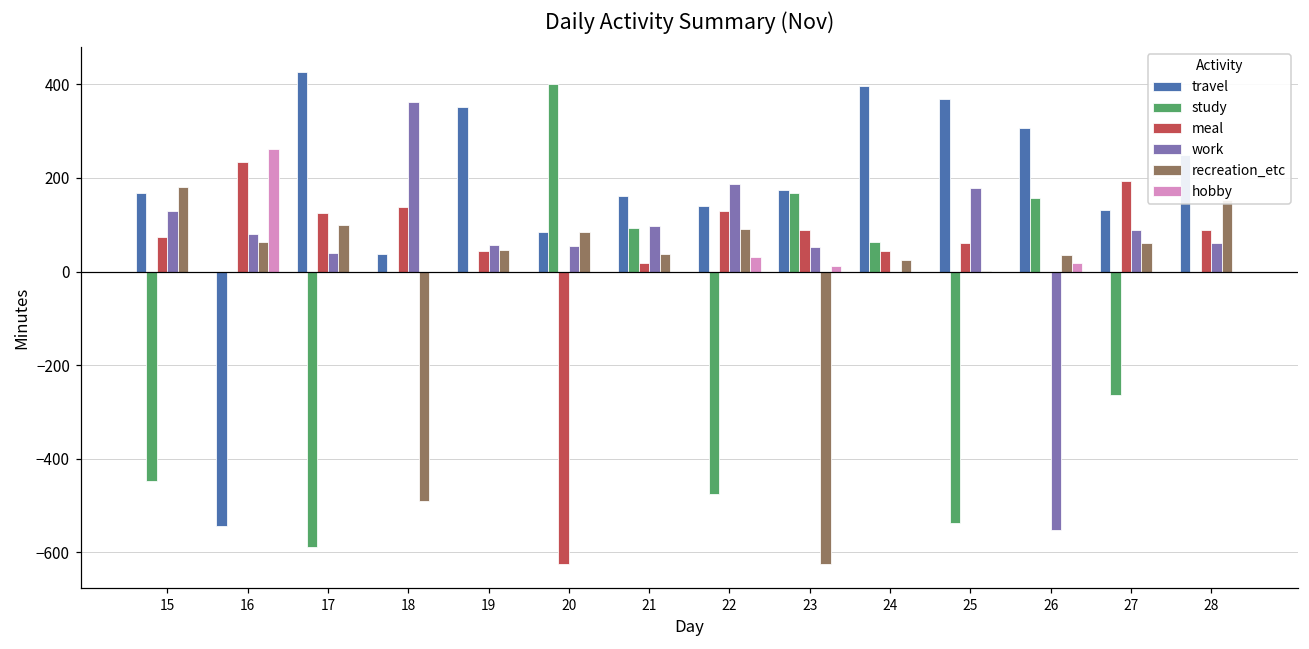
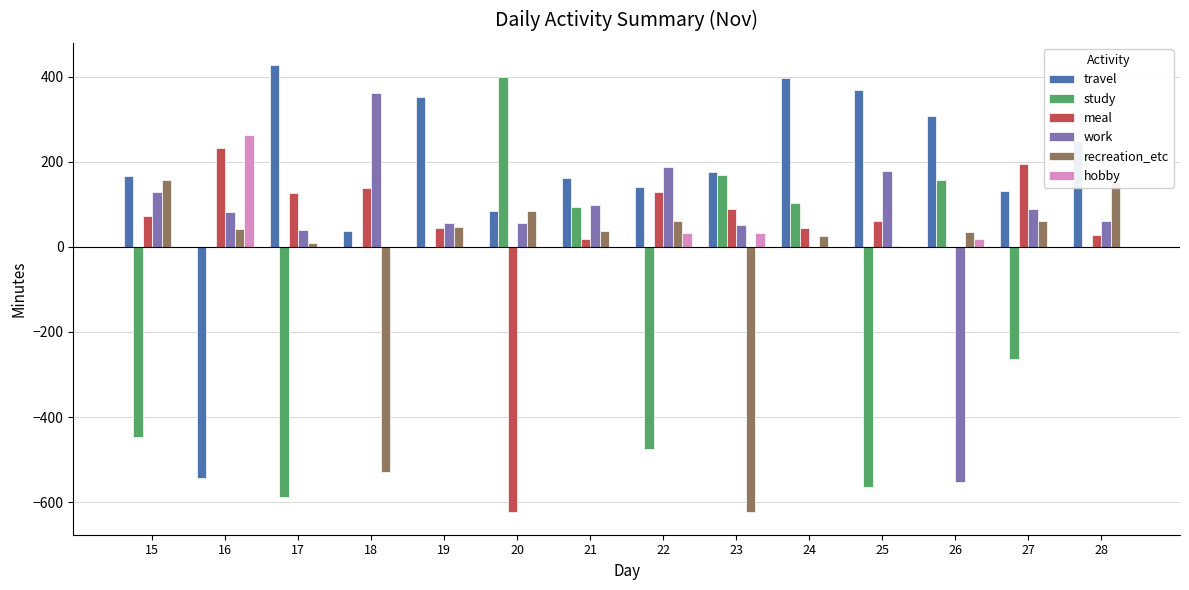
  {
    "study": {
      "15": -450,
      "16": 0,
      "17": -590,
      "18": 0,
      "19": 0,
      "20": 400,
      "21": 90,
      "22": -480,
      "23": 170,
-     "24": 60,
-     "25": -540,
+     "24": 100,
+     "25": -560,
      "26": 160,
      "27": -260,
      "28": 0
    },
    "meal": {
      "15": 70,
      "16": 230,
      "17": 130,
      "18": 140,
      "19": 40,
      "20": -620,
      "21": 20,
      "22": 130,
      "23": 90,
      "24": 40,
      "25": 60,
      "26": 0,
      "27": 190,
-     "28": 90
+     "28": 30
    },
    "recreation_etc": {
-     "15": 180,
-     "16": 60,
-     "17": 100,
-     "18": -490,
+     "15": 160,
+     "16": 40,
+     "17": 10,
+     "18": -530,
      "19": 50,
      "20": 80,
      "21": 40,
-     "22": 90,
+     "22": 60,
      "23": -620,
      "24": 30,
      "26": 40,
      "27": 60
    },
    "hobby": {
      "15": 0,
      "16": 260,
      "17": 0,
      "18": 0,
      "19": 0,
      "20": 0,
      "21": 0,
      "22": 30,
-     "23": 10,
+     "23": 30,
      "24": 0,
      "25": 0,
      "26": 20,
      "27": 0,
      "28": 0
    }
  }
